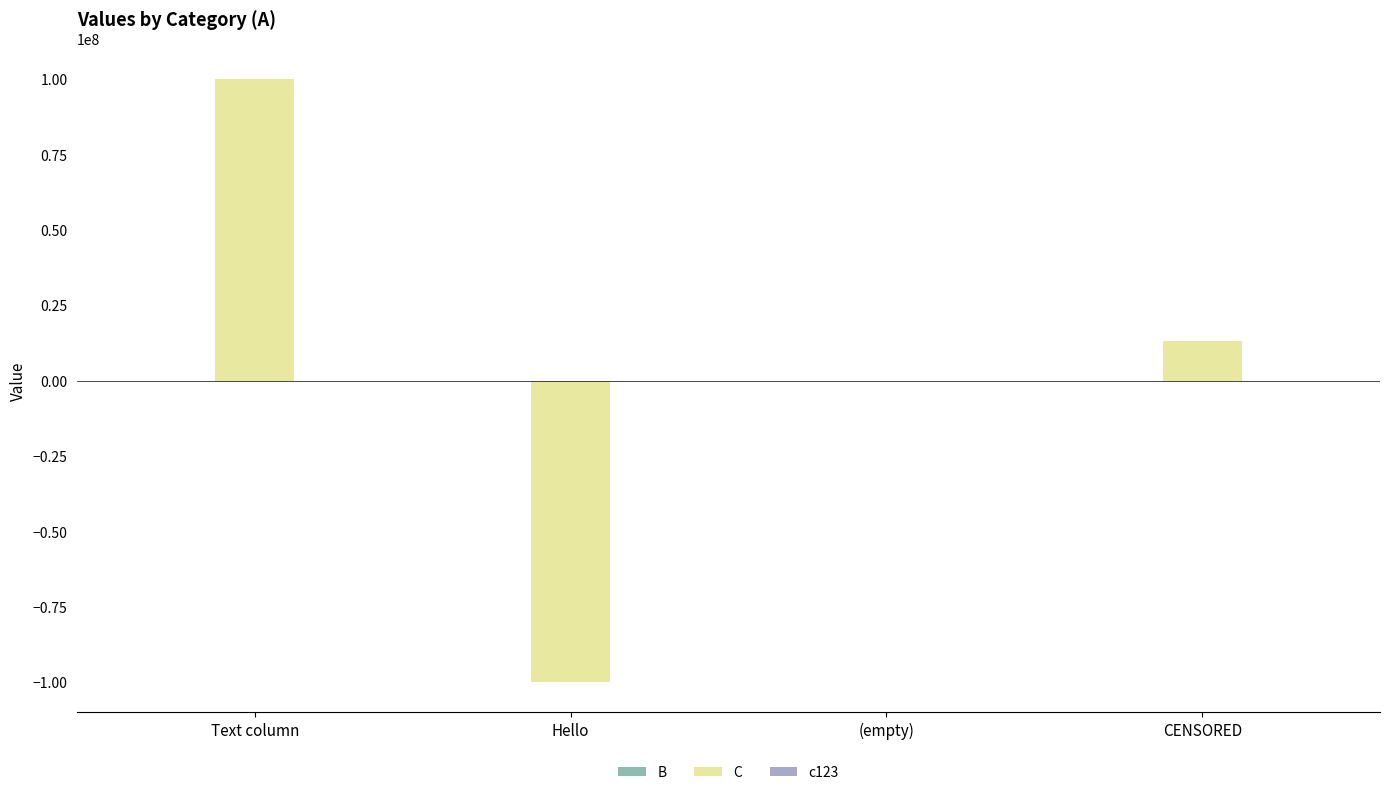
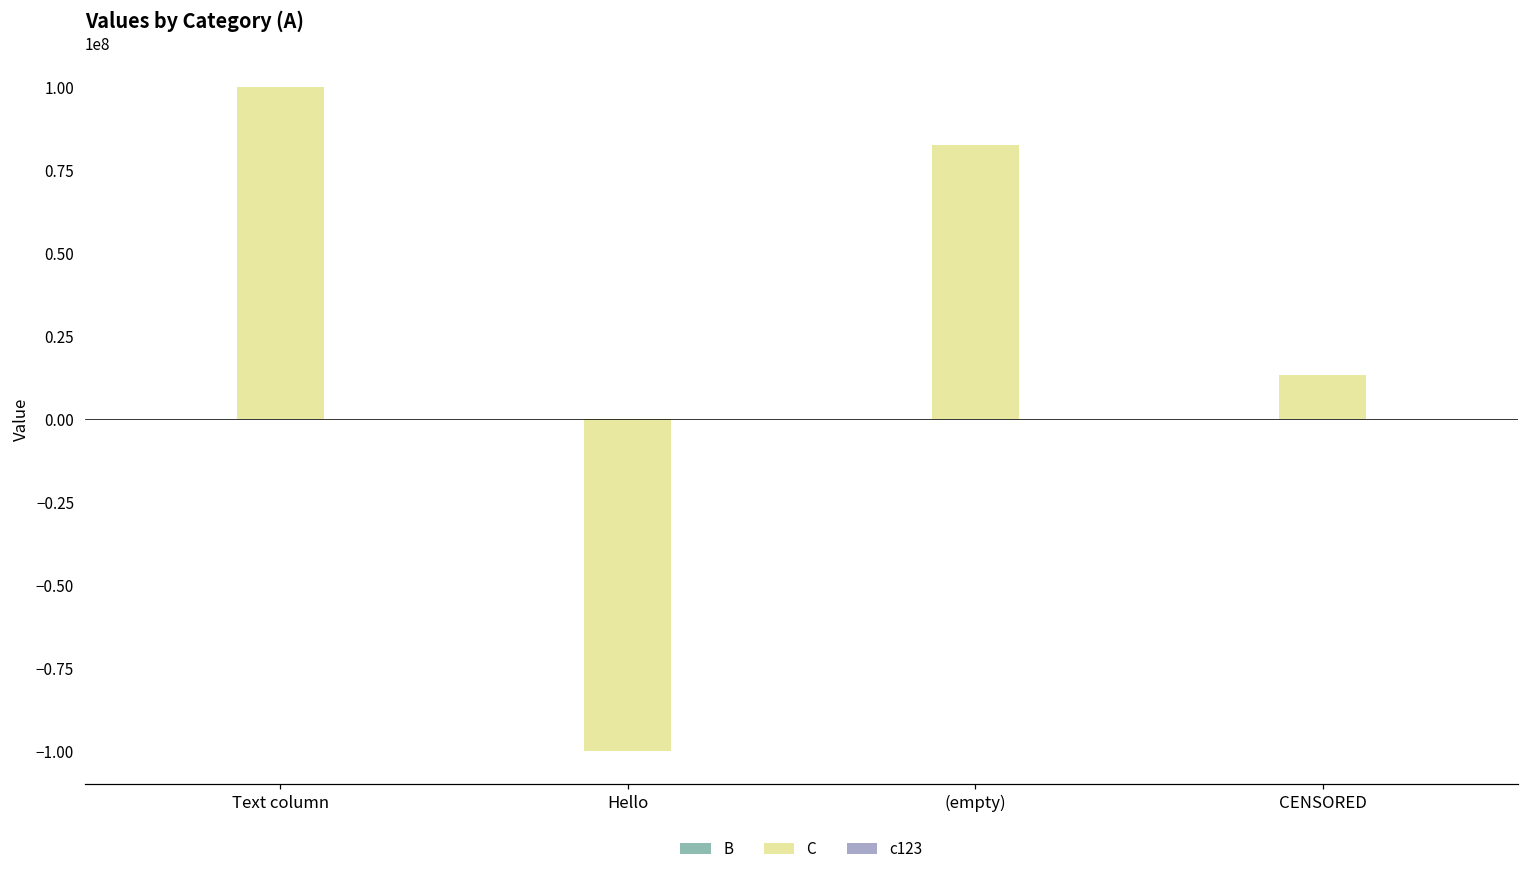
  {
    "C": {
      "Text column": 100000000,
      "Hello": -100000000,
-     "(empty)": 0,
+     "(empty)": 82000000,
      "CENSORED": 13000000
    }
  }
